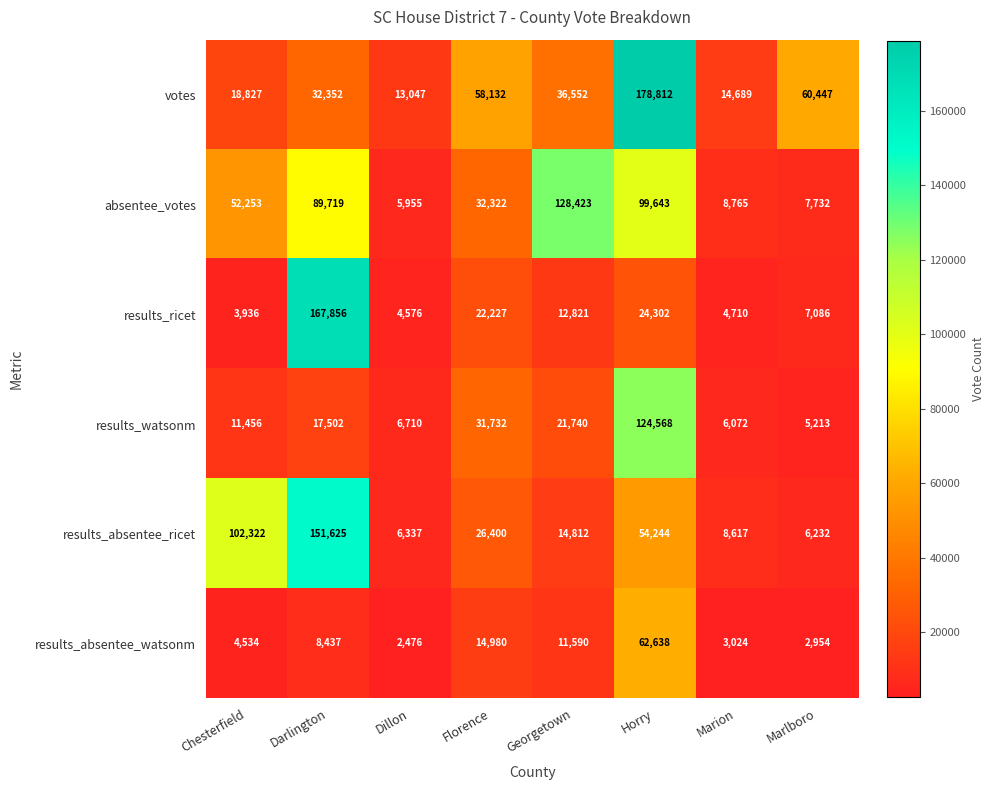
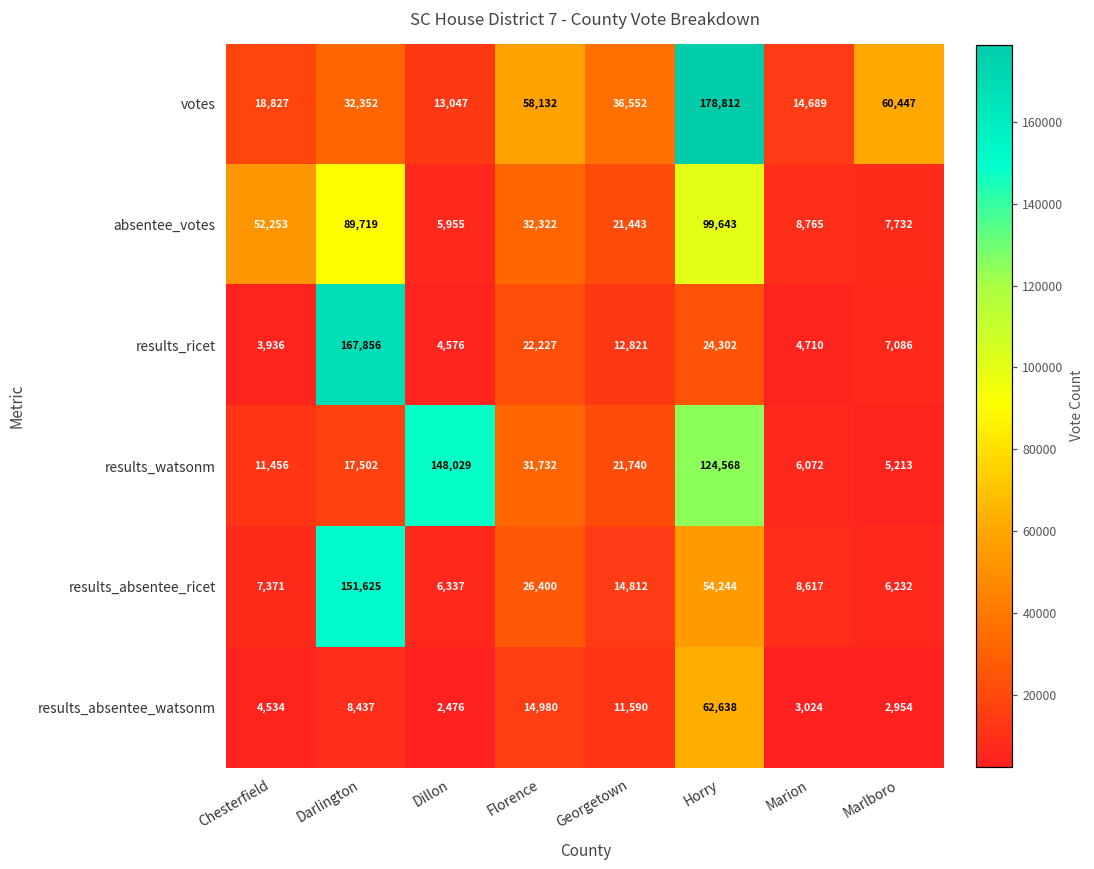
  {
    "votes": {
      "Chesterfield": "18,827",
      "Darlington": "32,352",
      "Dillon": "13,047",
      "Florence": "58,132",
      "Georgetown": "36,552",
      "Horry": "178,812",
      "Marion": "14,689",
      "Marlboro": "60,447"
    },
    "absentee_votes": {
      "Chesterfield": "52,253",
      "Darlington": "89,719",
      "Dillon": "5,955",
      "Florence": "32,322",
-     "Georgetown": "128,423",
+     "Georgetown": "21,443",
      "Horry": "99,643",
      "Marion": "8,765",
      "Marlboro": "7,732"
    },
    "results_ricet": {
      "Chesterfield": "3,936",
      "Darlington": "167,856",
      "Dillon": "4,576",
      "Florence": "22,227",
      "Georgetown": "12,821",
      "Horry": "24,302",
      "Marion": "4,710",
      "Marlboro": "7,086"
    },
    "results_watsonm": {
      "Chesterfield": "11,456",
      "Darlington": "17,502",
-     "Dillon": "6,710",
+     "Dillon": "148,029",
      "Florence": "31,732",
      "Georgetown": "21,740",
      "Horry": "124,568",
      "Marion": "6,072",
      "Marlboro": "5,213"
    },
    "results_absentee_ricet": {
-     "Chesterfield": "102,322",
+     "Chesterfield": "7,371",
      "Darlington": "151,625",
      "Dillon": "6,337",
      "Florence": "26,400",
      "Georgetown": "14,812",
      "Horry": "54,244",
      "Marion": "8,617",
      "Marlboro": "6,232"
    },
    "results_absentee_watsonm": {
      "Chesterfield": "4,534",
      "Darlington": "8,437",
      "Dillon": "2,476",
      "Florence": "14,980",
      "Georgetown": "11,590",
      "Horry": "62,638",
      "Marion": "3,024",
      "Marlboro": "2,954"
    }
  }
